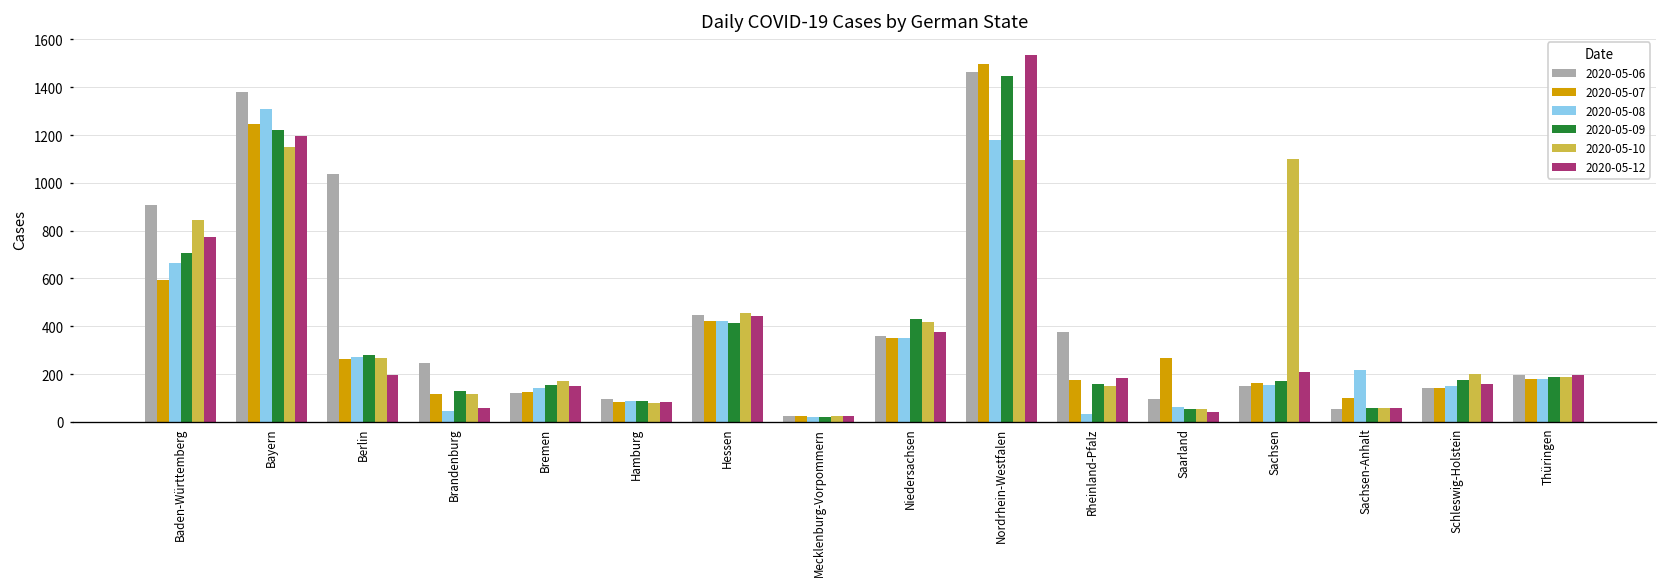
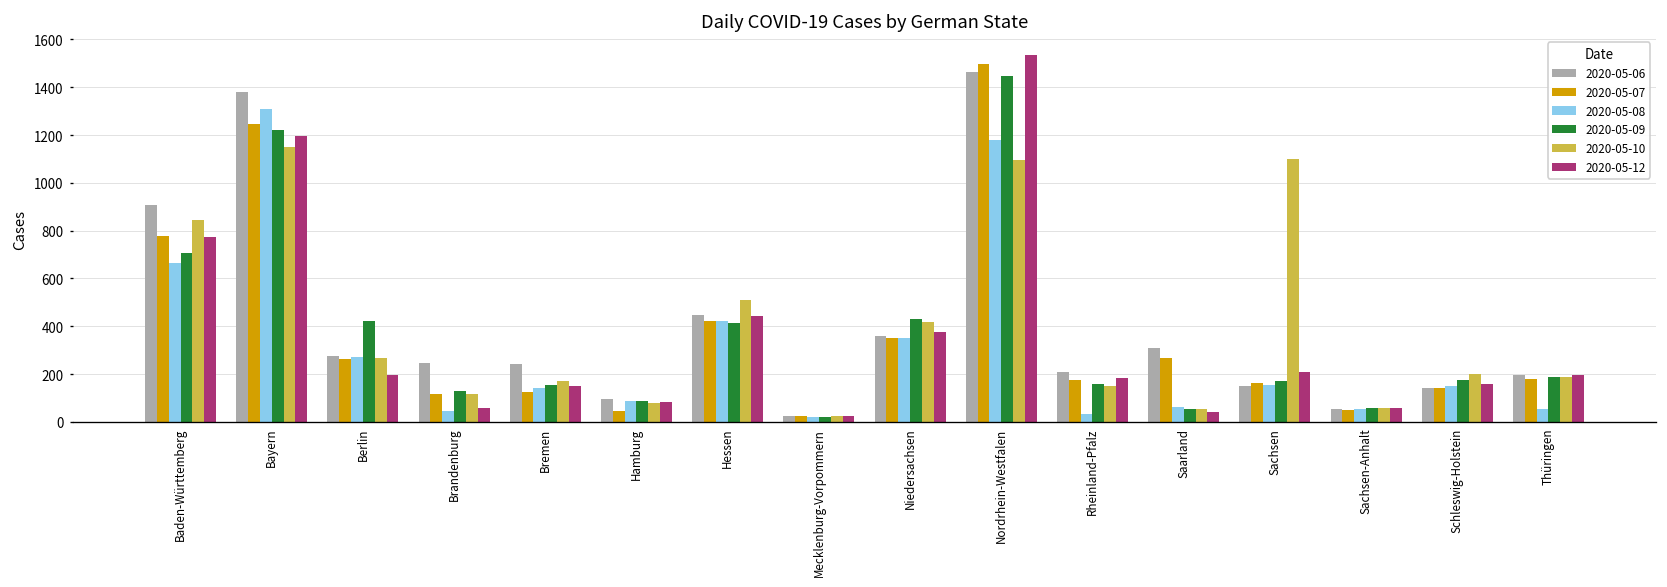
  {
    "2020-05-06": {
      "Baden-Württemberg": 910,
      "Bayern": 1380,
-     "Berlin": 1040,
+     "Berlin": 280,
      "Brandenburg": 250,
-     "Bremen": 120,
+     "Bremen": 240,
      "Hamburg": 100,
      "Hessen": 450,
      "Mecklenburg-Vorpommern": 20,
      "Niedersachsen": 360,
      "Nordrhein-Westfalen": 1470,
-     "Rheinland-Pfalz": 380,
-     "Saarland": 90,
+     "Rheinland-Pfalz": 210,
+     "Saarland": 310,
      "Sachsen": 150,
      "Sachsen-Anhalt": 50,
      "Schleswig-Holstein": 140,
      "Thüringen": 200
    },
    "2020-05-07": {
-     "Baden-Württemberg": 590,
+     "Baden-Württemberg": 780,
      "Bayern": 1250,
      "Berlin": 270,
      "Brandenburg": 120,
      "Bremen": 130,
-     "Hamburg": 90,
+     "Hamburg": 40,
      "Hessen": 420,
      "Mecklenburg-Vorpommern": 20,
      "Niedersachsen": 350,
      "Nordrhein-Westfalen": 1500,
      "Rheinland-Pfalz": 180,
      "Saarland": 270,
      "Sachsen": 160,
-     "Sachsen-Anhalt": 100,
+     "Sachsen-Anhalt": 50,
      "Schleswig-Holstein": 140,
      "Thüringen": 180
    },
    "2020-05-08": {
      "Baden-Württemberg": 670,
      "Bayern": 1310,
      "Berlin": 270,
      "Brandenburg": 50,
      "Bremen": 140,
      "Hamburg": 90,
      "Hessen": 420,
      "Mecklenburg-Vorpommern": 20,
      "Niedersachsen": 350,
      "Nordrhein-Westfalen": 1180,
      "Rheinland-Pfalz": 30,
      "Saarland": 60,
      "Sachsen": 160,
-     "Sachsen-Anhalt": 220,
+     "Sachsen-Anhalt": 50,
      "Schleswig-Holstein": 150,
-     "Thüringen": 180
+     "Thüringen": 50
    },
    "2020-05-09": {
      "Baden-Württemberg": 710,
      "Bayern": 1220,
-     "Berlin": 280,
+     "Berlin": 420,
      "Brandenburg": 130,
      "Bremen": 160,
      "Hamburg": 90,
      "Hessen": 420,
      "Mecklenburg-Vorpommern": 20,
      "Niedersachsen": 430,
      "Nordrhein-Westfalen": 1450,
      "Rheinland-Pfalz": 160,
      "Saarland": 60,
      "Sachsen": 170,
      "Sachsen-Anhalt": 60,
      "Schleswig-Holstein": 170,
      "Thüringen": 190
    },
    "2020-05-10": {
      "Baden-Württemberg": 840,
      "Bayern": 1150,
      "Berlin": 270,
      "Brandenburg": 120,
      "Bremen": 170,
      "Hamburg": 80,
-     "Hessen": 460,
+     "Hessen": 510,
      "Mecklenburg-Vorpommern": 20,
      "Niedersachsen": 420,
      "Nordrhein-Westfalen": 1100,
      "Rheinland-Pfalz": 150,
      "Saarland": 50,
      "Sachsen": 1100,
      "Sachsen-Anhalt": 60,
      "Schleswig-Holstein": 200,
      "Thüringen": 190
    },
    "2020-05-12": {
      "Baden-Württemberg": 770,
      "Bayern": 1200,
      "Berlin": 200,
      "Brandenburg": 60,
      "Bremen": 150,
      "Hamburg": 80,
      "Hessen": 440,
      "Mecklenburg-Vorpommern": 20,
      "Niedersachsen": 380,
      "Nordrhein-Westfalen": 1540,
      "Rheinland-Pfalz": 190,
      "Saarland": 40,
      "Sachsen": 210,
      "Sachsen-Anhalt": 60,
      "Schleswig-Holstein": 160,
      "Thüringen": 200
    }
  }
